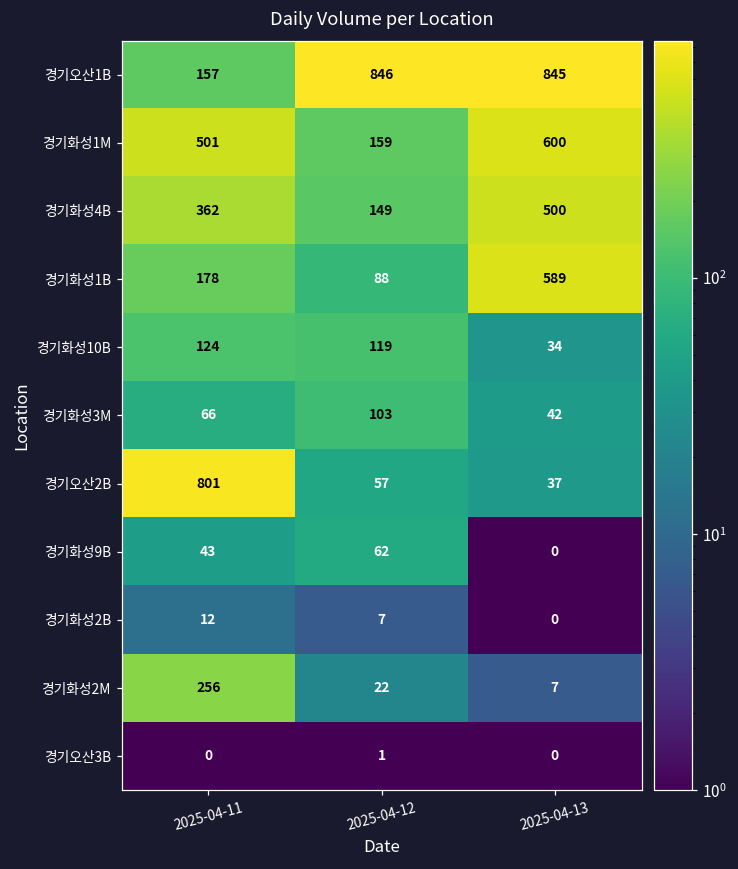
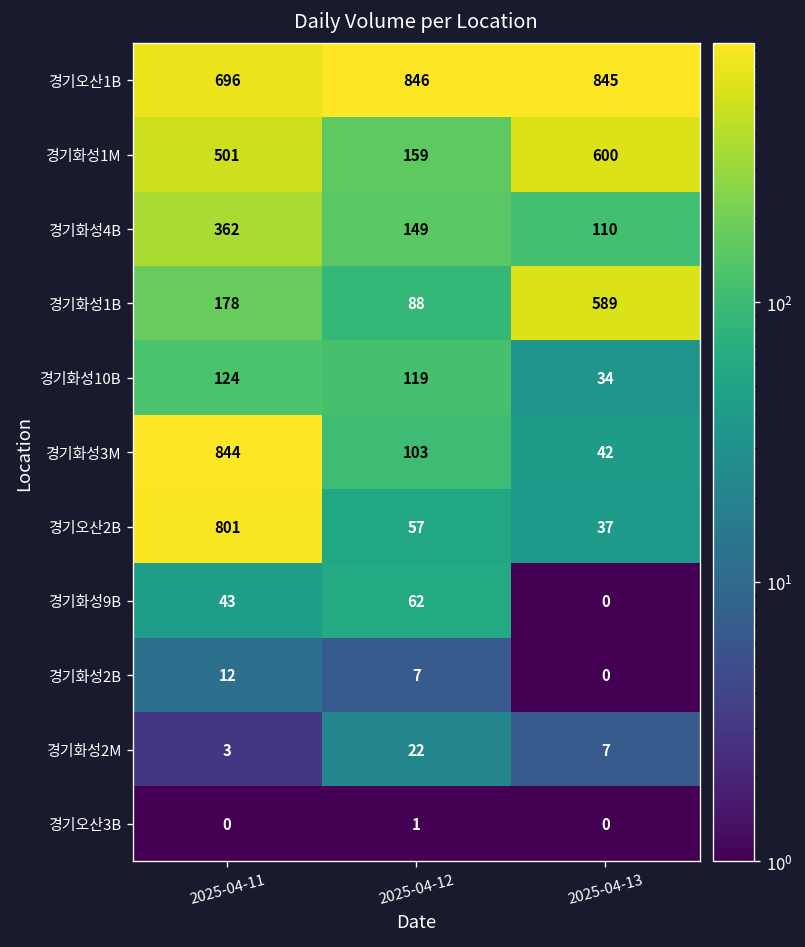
  {
    "경기오산1B": {
-     "2025-04-11": 157,
+     "2025-04-11": 696,
      "2025-04-12": 846,
      "2025-04-13": 845
    },
    "경기화성1M": {
      "2025-04-11": 501,
      "2025-04-12": 159,
      "2025-04-13": 600
    },
    "경기화성4B": {
      "2025-04-11": 362,
      "2025-04-12": 149,
-     "2025-04-13": 500
+     "2025-04-13": 110
    },
    "경기화성1B": {
      "2025-04-11": 178,
      "2025-04-12": 88,
      "2025-04-13": 589
    },
    "경기화성10B": {
      "2025-04-11": 124,
      "2025-04-12": 119,
      "2025-04-13": 34
    },
    "경기화성3M": {
-     "2025-04-11": 66,
+     "2025-04-11": 844,
      "2025-04-12": 103,
      "2025-04-13": 42
    },
    "경기오산2B": {
      "2025-04-11": 801,
      "2025-04-12": 57,
      "2025-04-13": 37
    },
    "경기화성9B": {
      "2025-04-11": 43,
      "2025-04-12": 62,
      "2025-04-13": 0
    },
    "경기화성2B": {
      "2025-04-11": 12,
      "2025-04-12": 7,
      "2025-04-13": 0
    },
    "경기화성2M": {
-     "2025-04-11": 256,
+     "2025-04-11": 3,
      "2025-04-12": 22,
      "2025-04-13": 7
    },
    "경기오산3B": {
      "2025-04-11": 0,
      "2025-04-12": 1,
      "2025-04-13": 0
    }
  }
